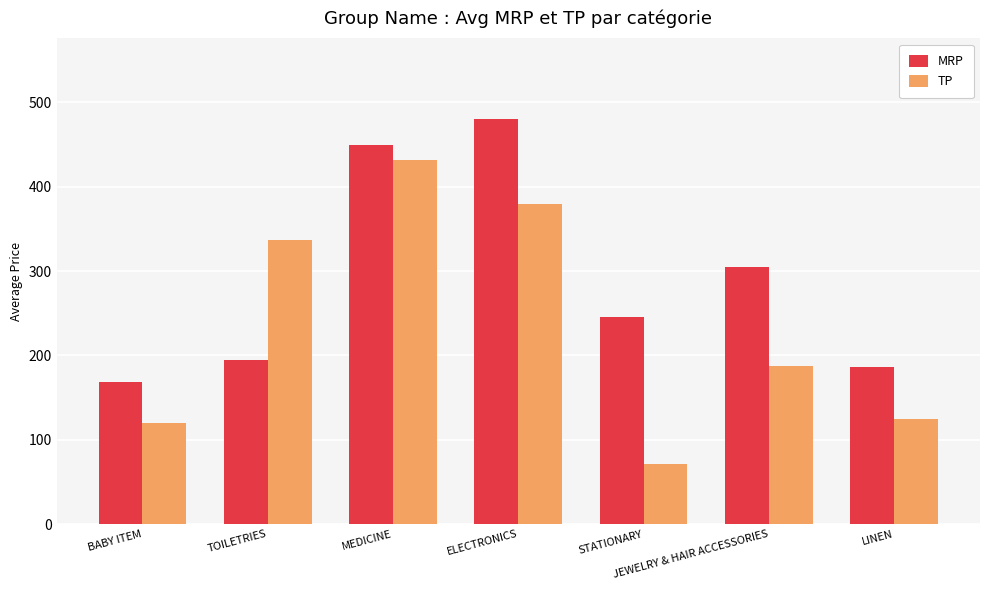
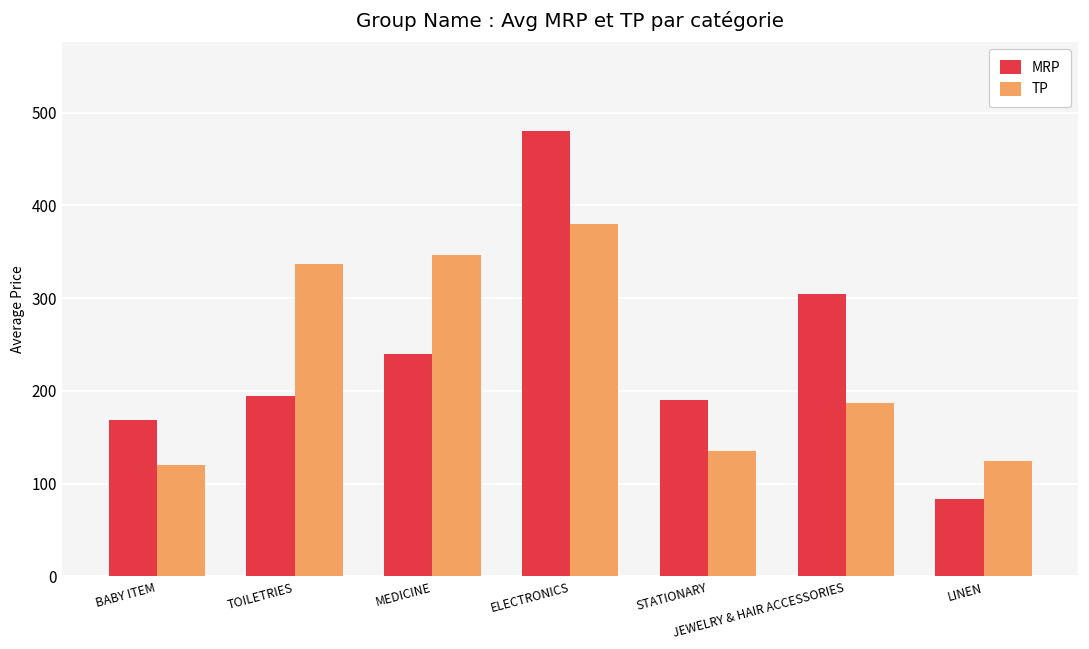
  {
    "MRP": {
      "BABY ITEM": 170,
      "TOILETRIES": 190,
-     "MEDICINE": 450,
+     "MEDICINE": 240,
      "ELECTRONICS": 480,
-     "STATIONARY": 250,
+     "STATIONARY": 190,
      "JEWELRY & HAIR ACCESSORIES": 310,
-     "LINEN": 190
+     "LINEN": 80
    },
    "TP": {
      "BABY ITEM": 120,
      "TOILETRIES": 340,
-     "MEDICINE": 430,
+     "MEDICINE": 350,
      "ELECTRONICS": 380,
-     "STATIONARY": 70,
+     "STATIONARY": 140,
      "JEWELRY & HAIR ACCESSORIES": 190,
      "LINEN": 120
    }
  }
